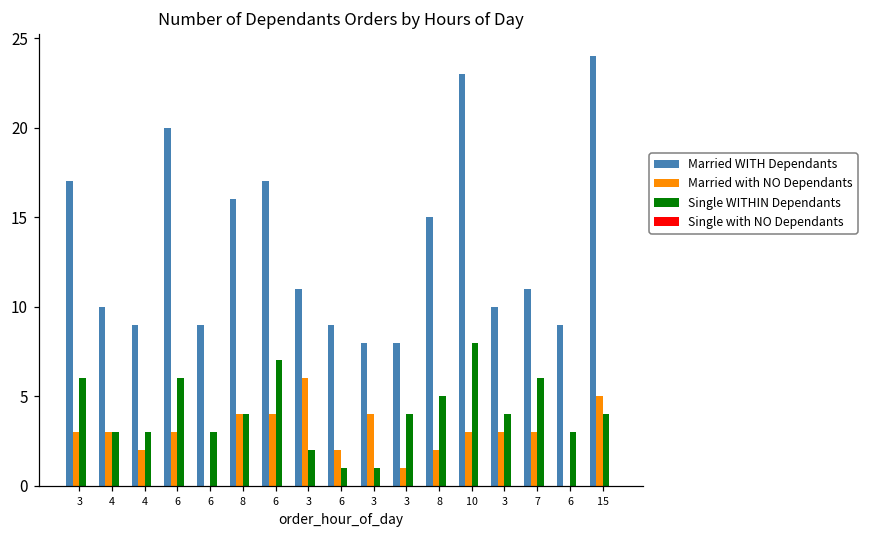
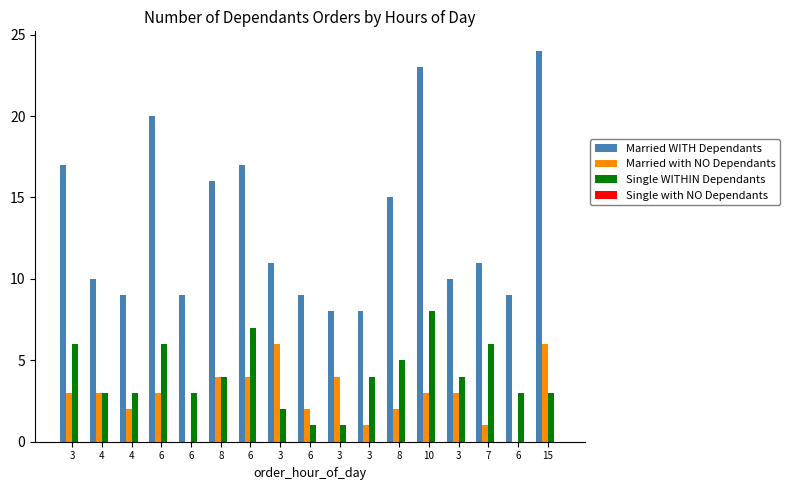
  {
    "Married WITH Dependants": {
      "10": 23,
      "7": 11,
      "15": 24
    },
    "Married with NO Dependants": {
      "10": 3,
-     "7": 3,
-     "15": 5
+     "7": 1,
+     "15": 6
    },
    "Single WITHIN Dependants": {
      "10": 8,
      "7": 6,
-     "15": 4
+     "15": 3
    },
    "Single with NO Dependants": {
      "10": 0,
      "7": 0,
      "15": 0
    }
  }
